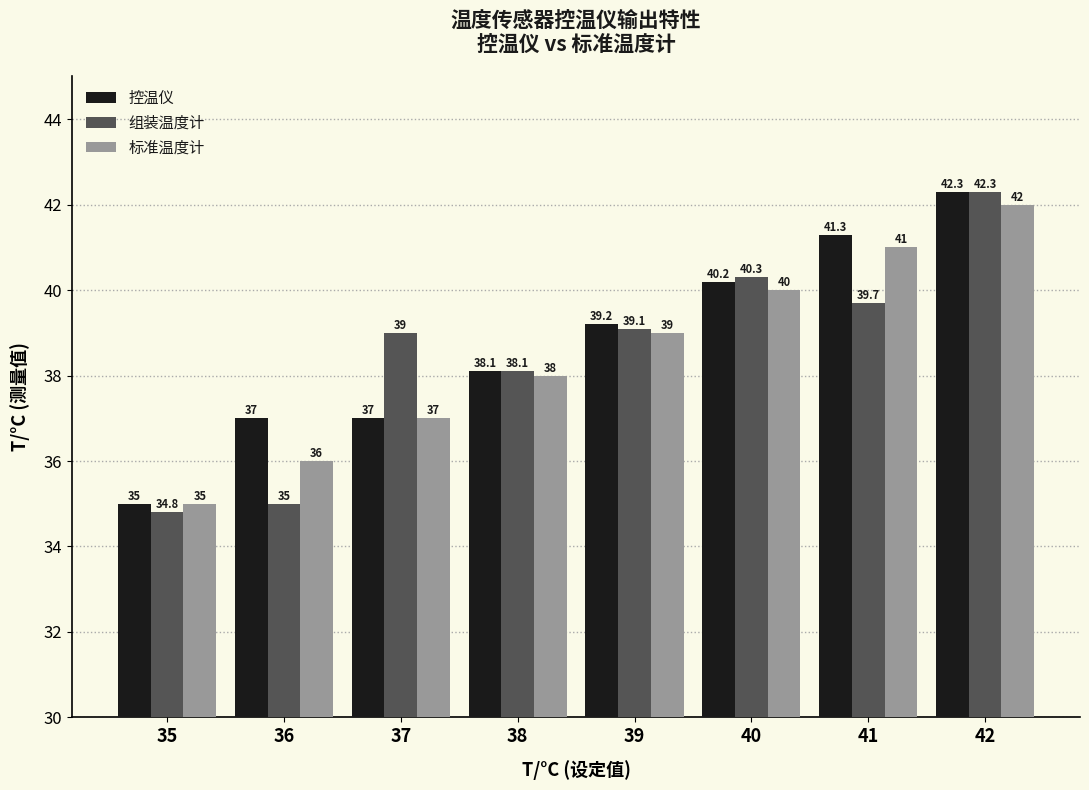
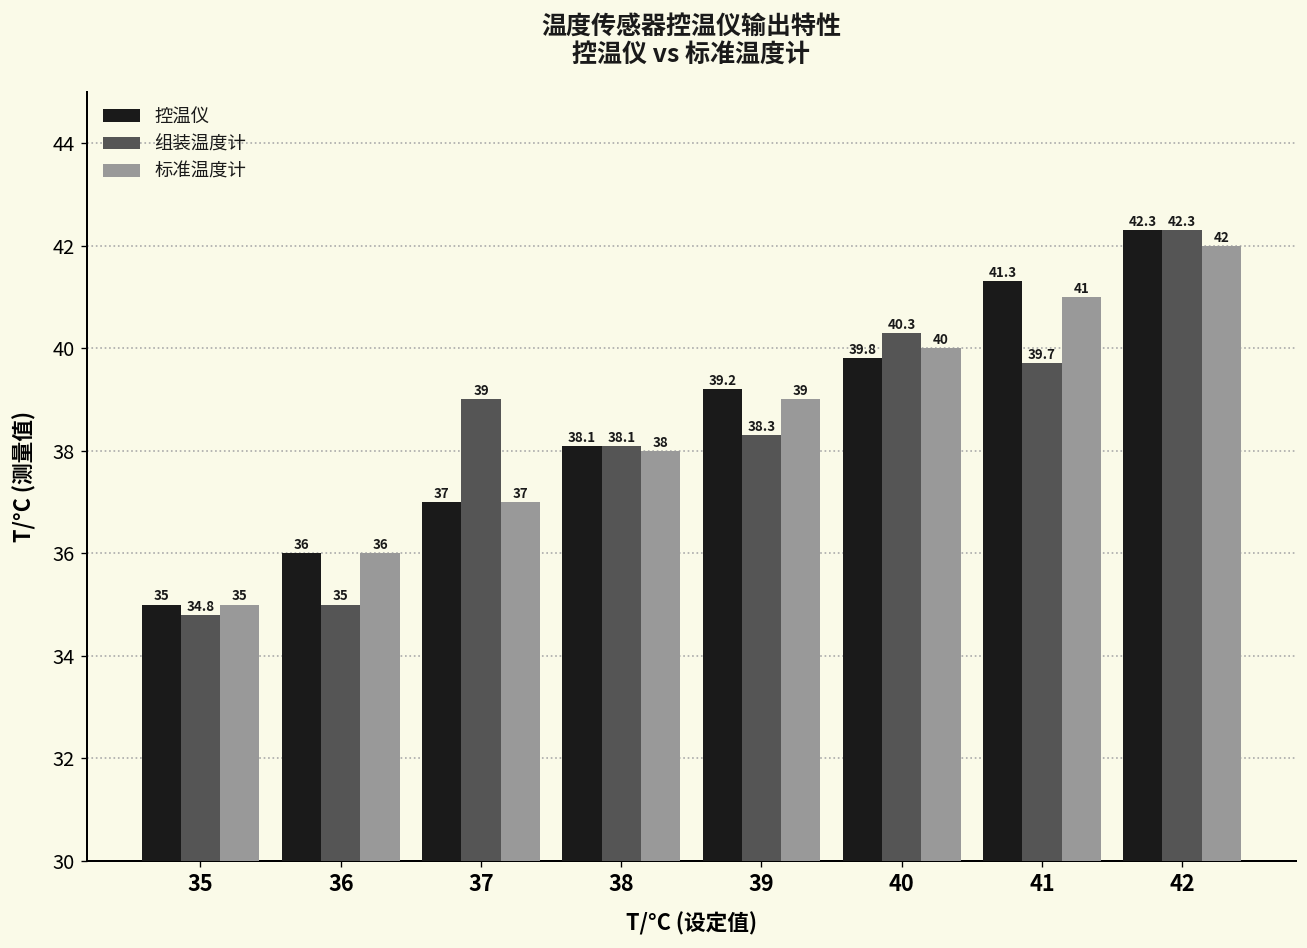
  {
    "控温仪": {
      "35": 35,
-     "36": 37,
+     "36": 36,
      "37": 37,
      "38": 38.1,
      "39": 39.2,
-     "40": 40.2,
+     "40": 39.8,
      "41": 41.3,
      "42": 42.3
    },
    "组装温度计": {
      "35": 34.8,
      "36": 35,
      "37": 39,
      "38": 38.1,
-     "39": 39.1,
+     "39": 38.3,
      "40": 40.3,
      "41": 39.7,
      "42": 42.3
    },
    "标准温度计": {
      "35": 35,
      "36": 36,
      "37": 37,
      "38": 38,
      "39": 39,
      "40": 40,
      "41": 41,
      "42": 42
    }
  }
